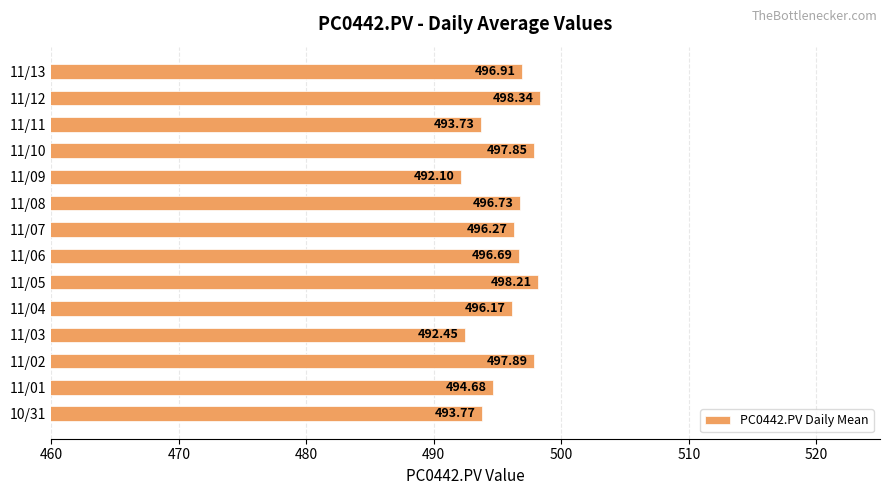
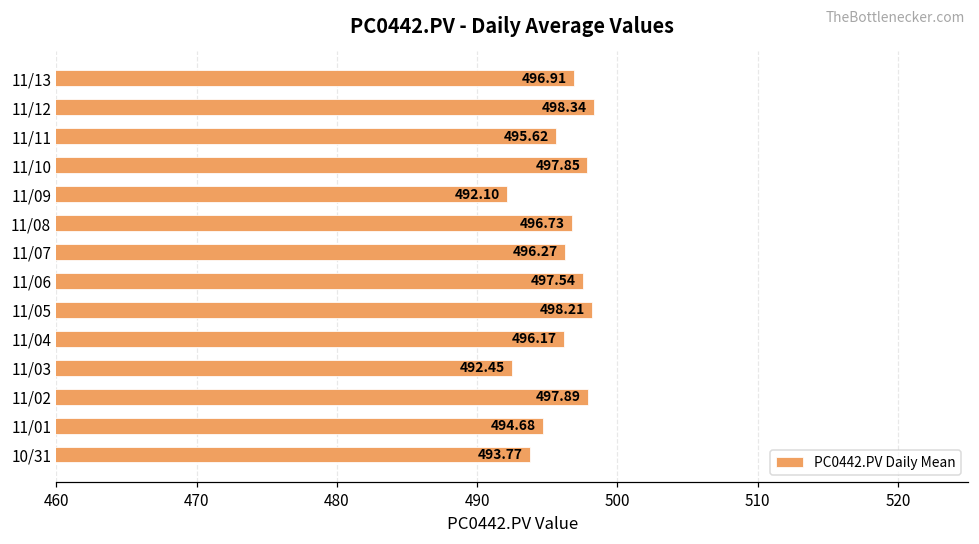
  {
    "11/13": 496.91,
    "11/12": 498.34,
-   "11/11": 493.73,
+   "11/11": 495.62,
    "11/10": 497.85,
    "11/09": 492.10,
    "11/08": 496.73,
    "11/07": 496.27,
-   "11/06": 496.69,
+   "11/06": 497.54,
    "11/05": 498.21,
    "11/04": 496.17,
    "11/03": 492.45,
    "11/02": 497.89,
    "11/01": 494.68,
    "10/31": 493.77
  }
